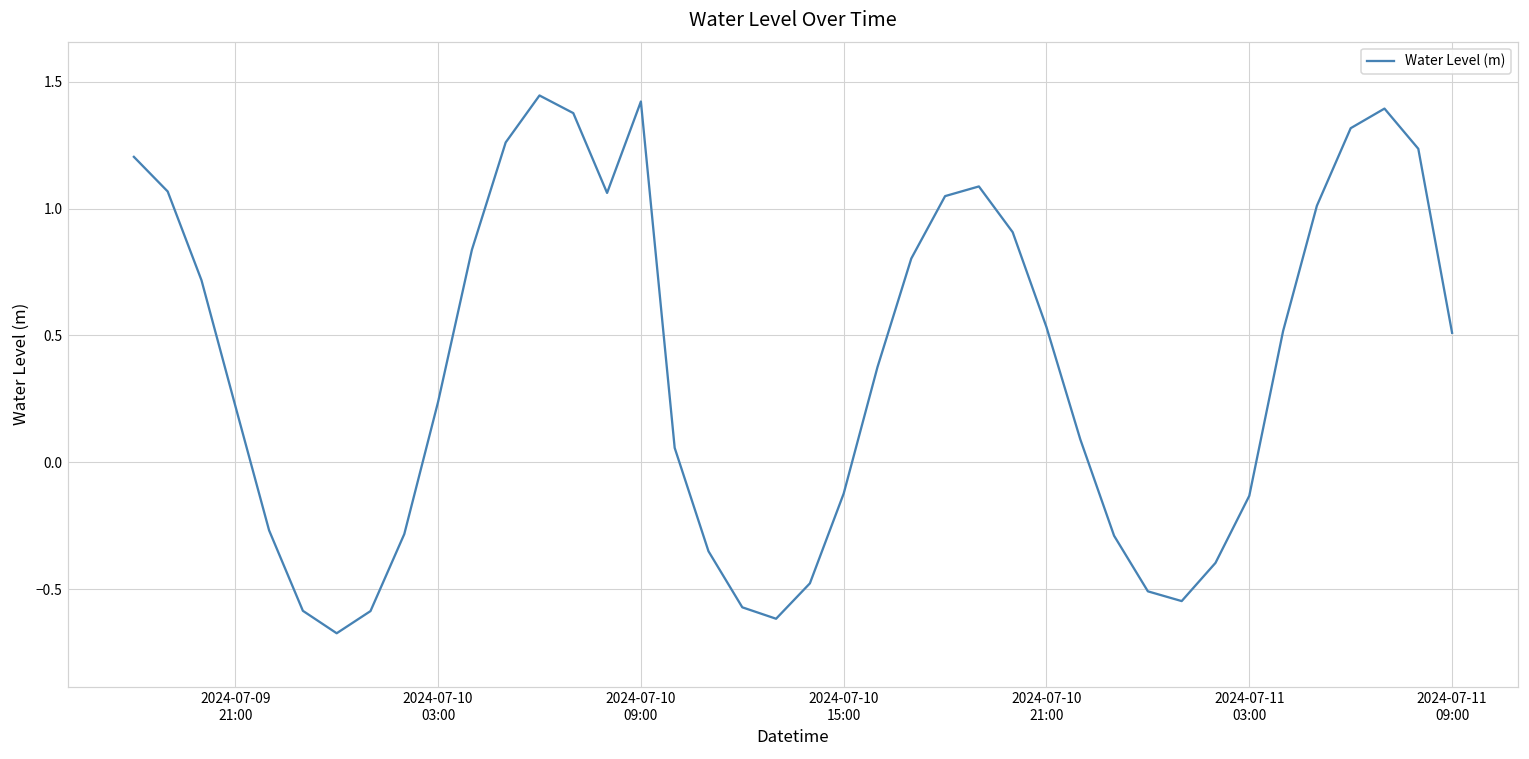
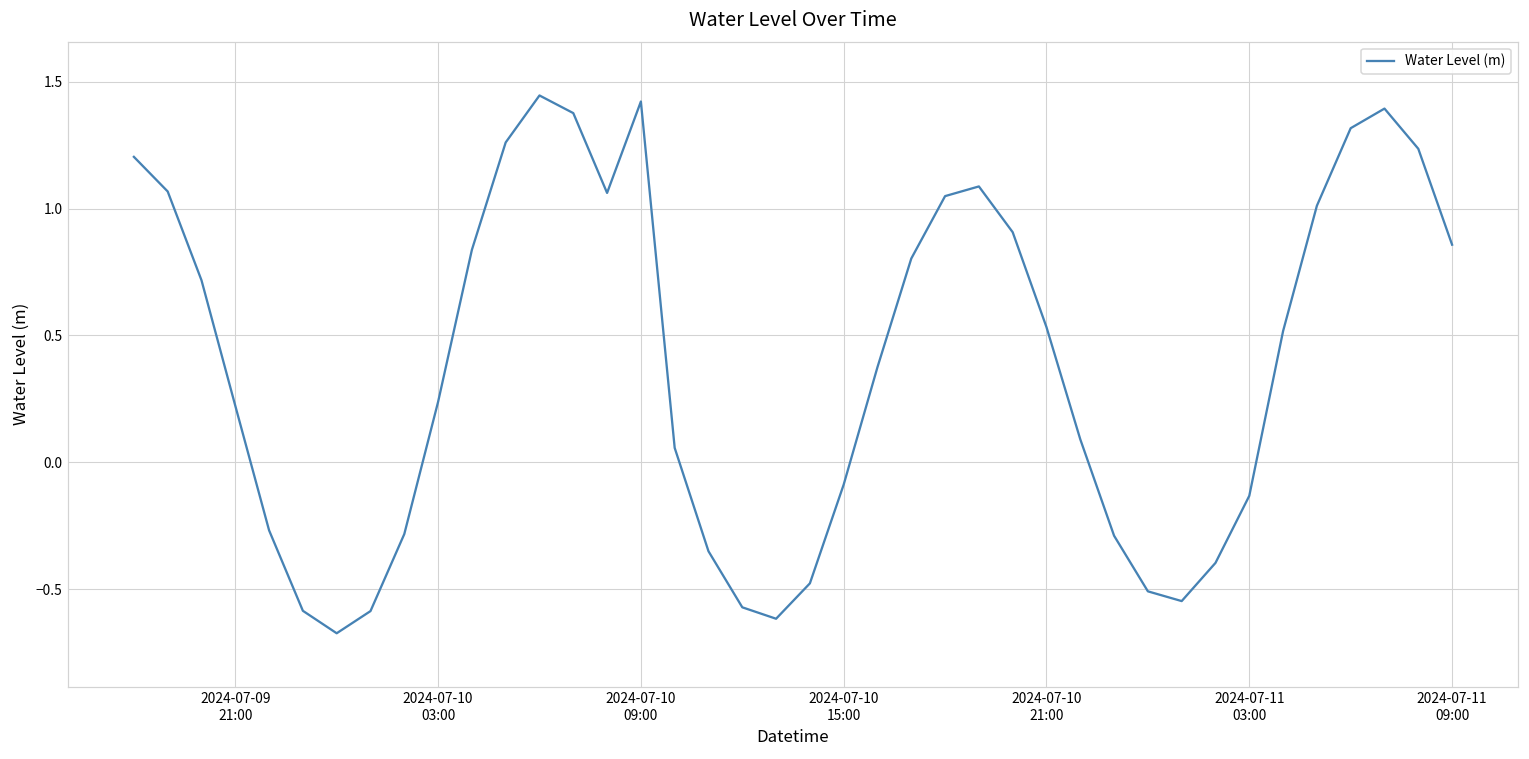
  {
    "2024-07-09 21:00": 0.22,
    "2024-07-10 03:00": 0.24,
    "2024-07-10 09:00": 1.42,
-   "2024-07-10 15:00": -0.12,
+   "2024-07-10 15:00": -0.09,
    "2024-07-10 21:00": 0.53,
    "2024-07-11 03:00": -0.13,
-   "2024-07-11 09:00": 0.51
+   "2024-07-11 09:00": 0.86
  }
